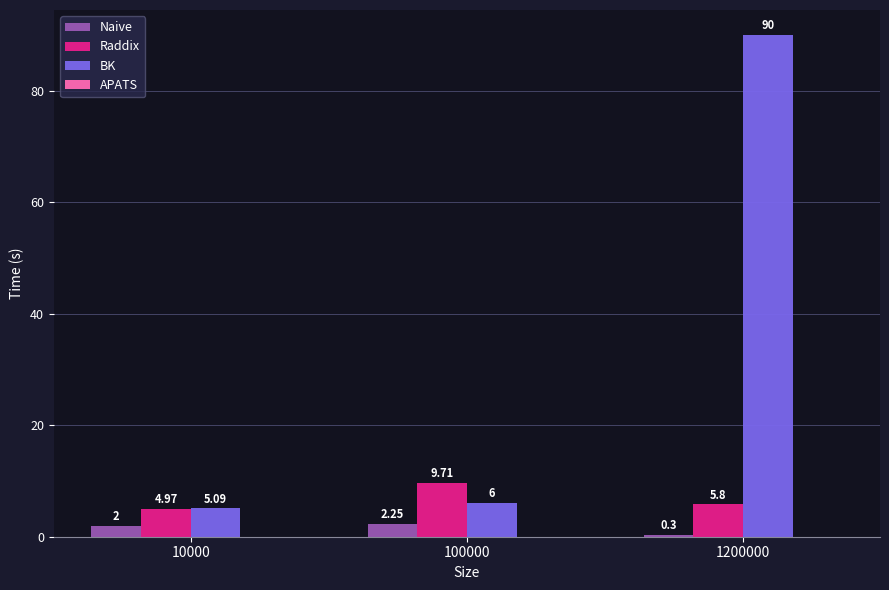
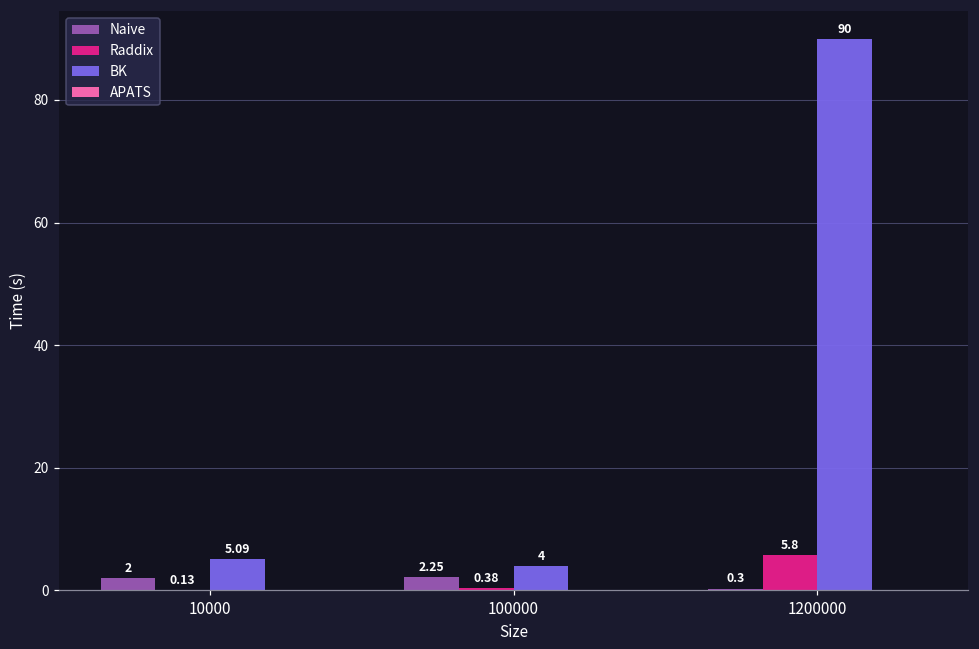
  {
    "Naive": {
      "10000": 2,
      "100000": 2.25,
      "1200000": 0.3
    },
    "Raddix": {
-     "10000": 4.97,
-     "100000": 9.71,
+     "10000": 0.13,
+     "100000": 0.38,
      "1200000": 5.8
    },
    "BK": {
      "10000": 5.09,
-     "100000": 6,
+     "100000": 4,
      "1200000": 90
    },
    "APATS": {
      "10000": 0,
      "100000": 0,
      "1200000": 0
    }
  }
